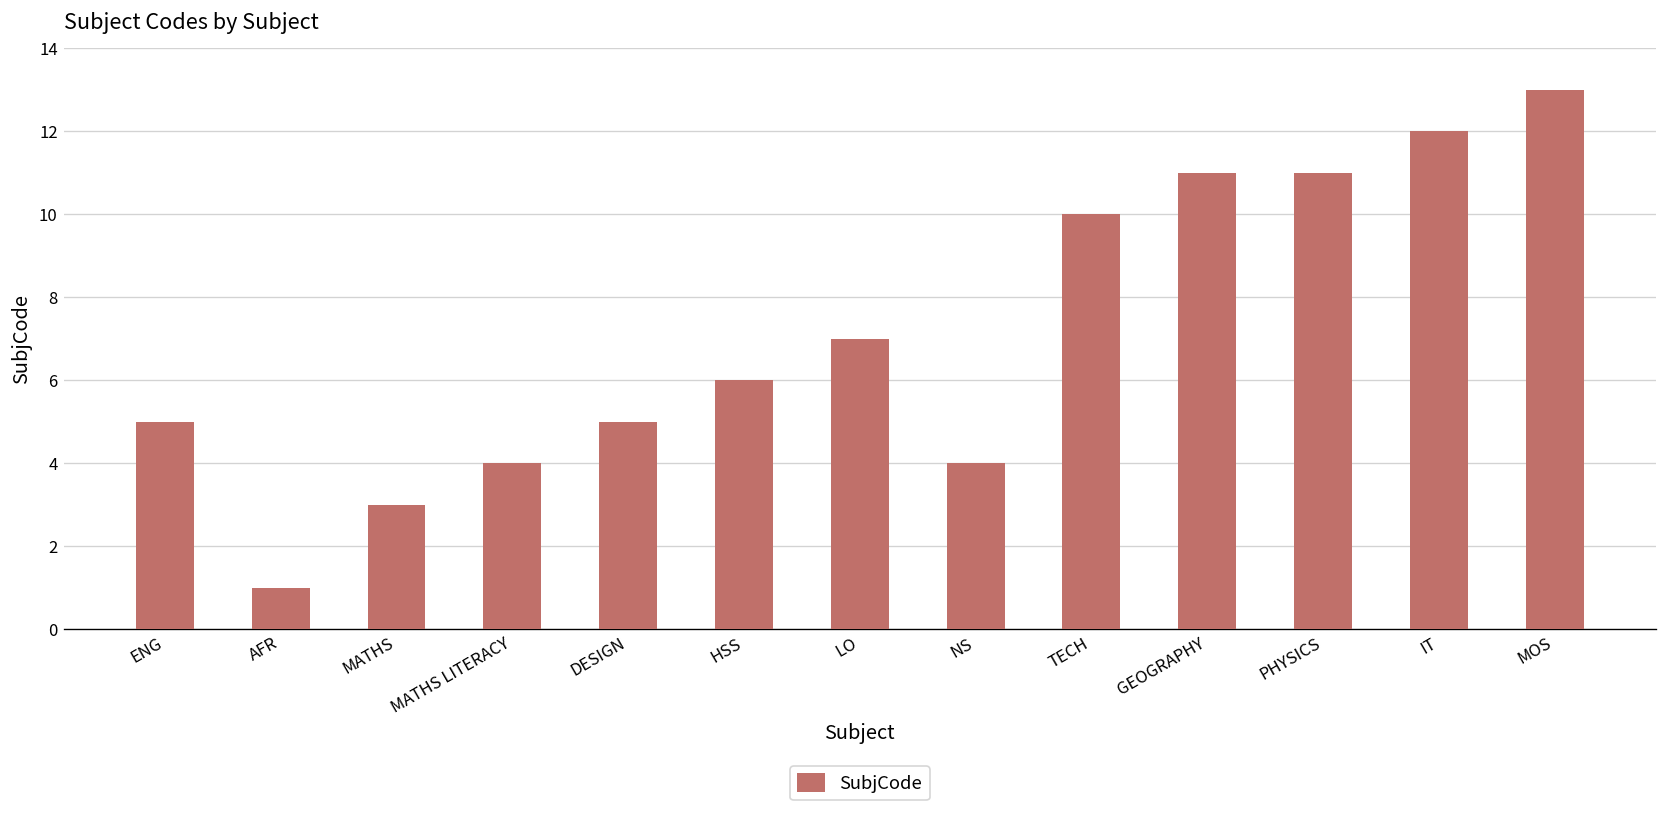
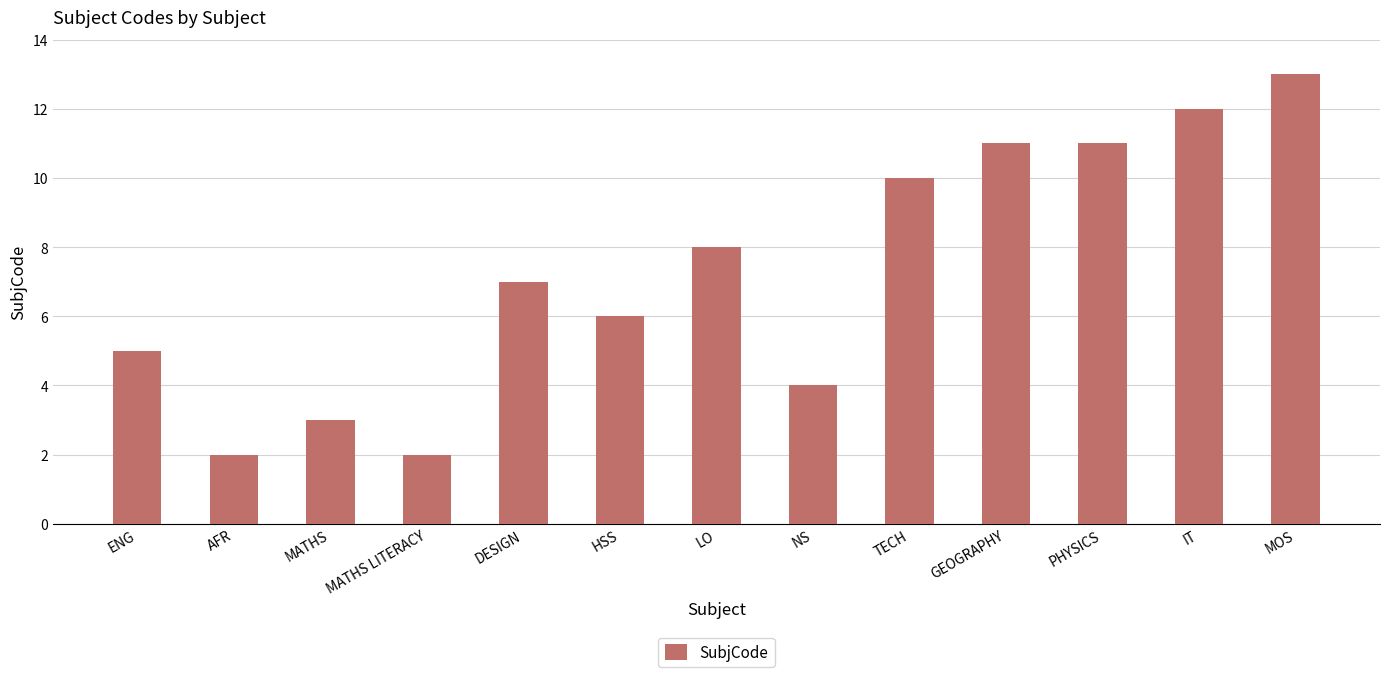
  {
    "ENG": 5,
-   "AFR": 1,
+   "AFR": 2,
    "MATHS": 3,
-   "MATHS LITERACY": 4,
-   "DESIGN": 5,
+   "MATHS LITERACY": 2,
+   "DESIGN": 7,
    "HSS": 6,
-   "LO": 7,
+   "LO": 8,
    "NS": 4,
    "TECH": 10,
    "GEOGRAPHY": 11,
    "PHYSICS": 11,
    "IT": 12,
    "MOS": 13
  }
